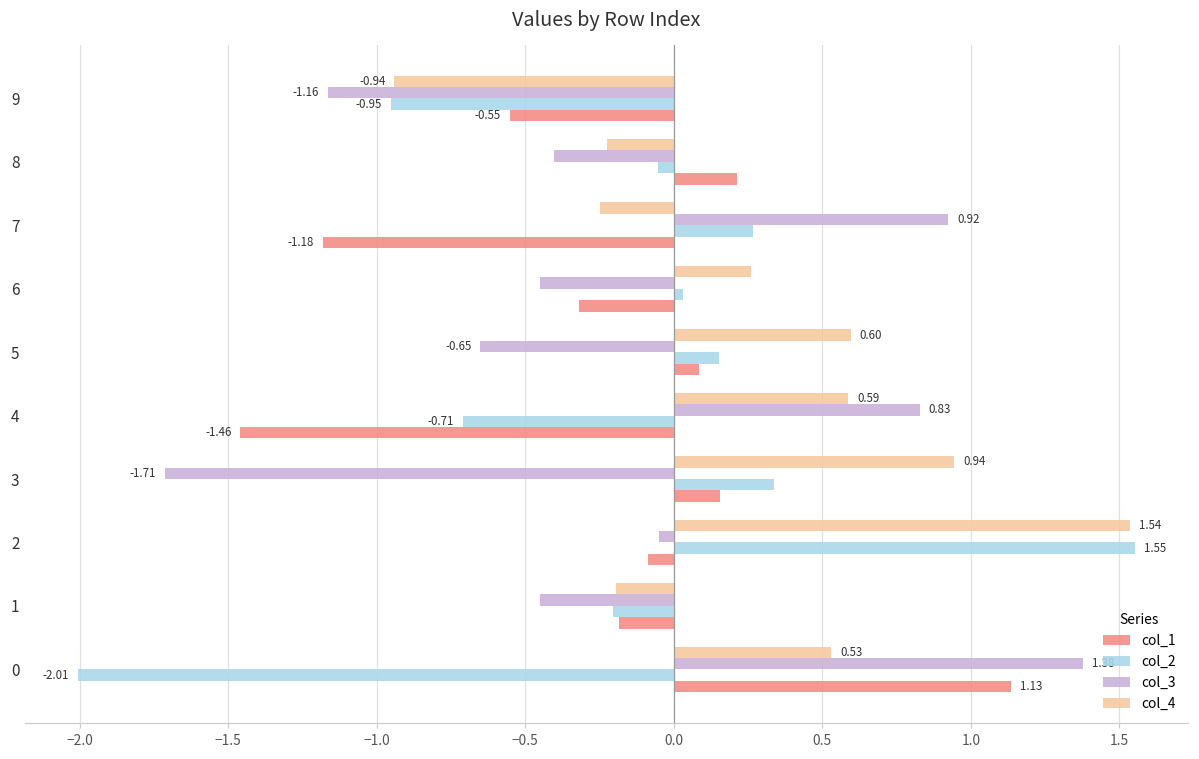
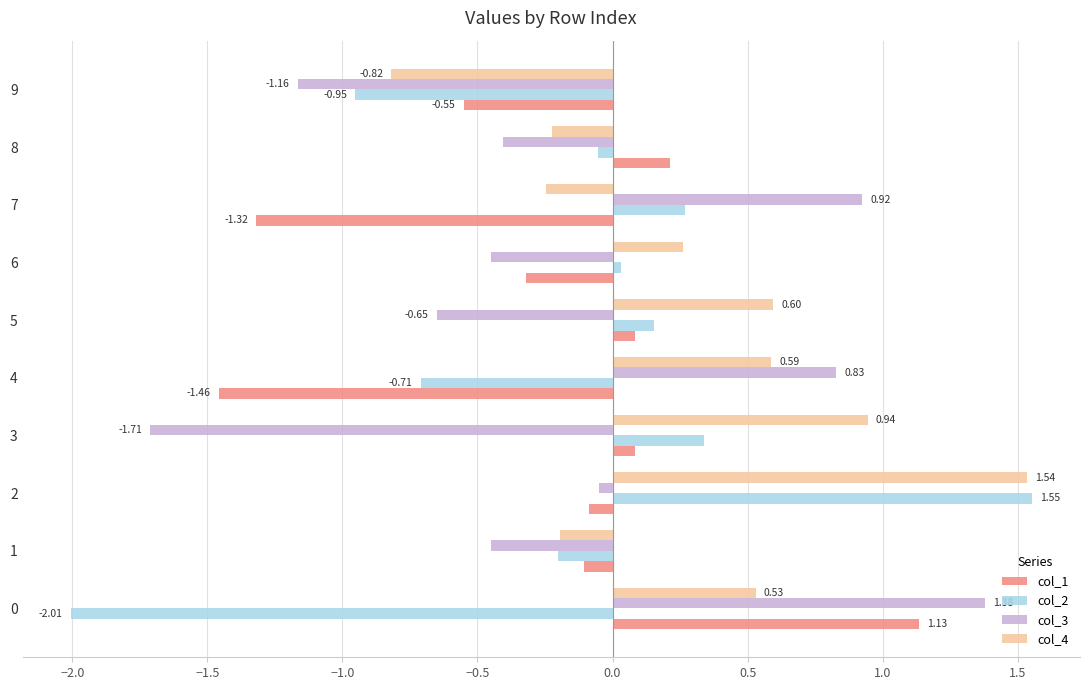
  {
    "col_1": {
      "9": -0.55,
-     "7": -1.18,
+     "7": -1.32,
      "4": -1.46,
-     "3": 0.16,
-     "1": -0.18,
+     "3": 0.08,
+     "1": -0.10,
      "0": 1.13
    },
    "col_4": {
-     "9": -0.94,
+     "9": -0.82,
      "5": 0.60,
      "4": 0.59,
      "3": 0.94,
      "2": 1.54,
      "0": 0.53
    }
  }
